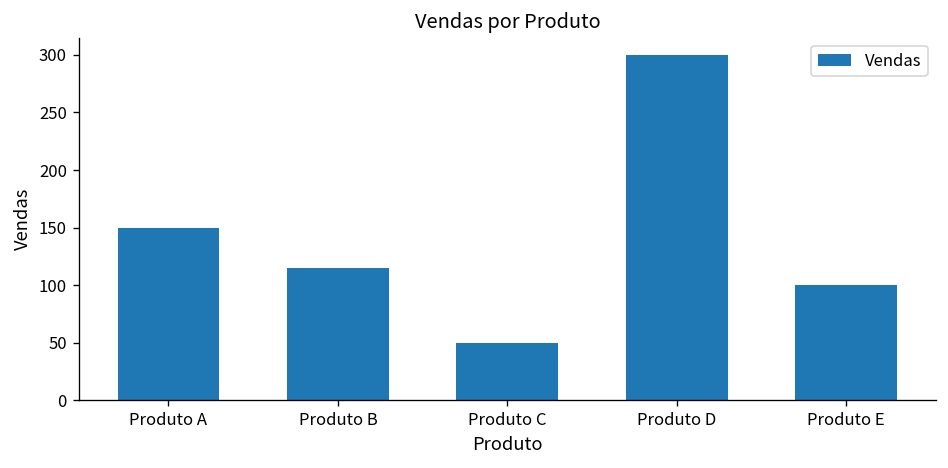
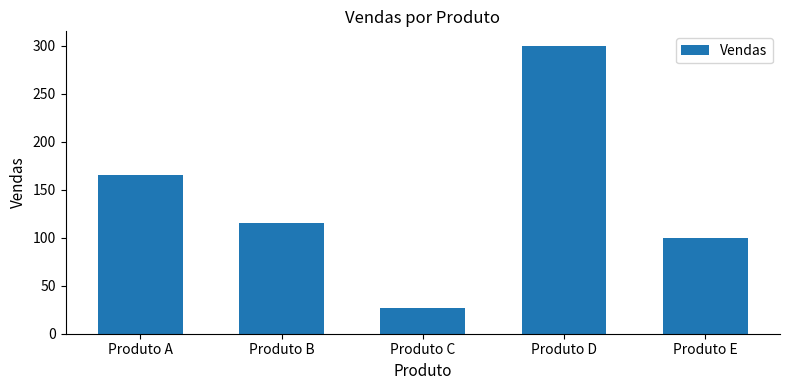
  {
-   "Produto A": 150,
+   "Produto A": 170,
    "Produto B": 120,
-   "Produto C": 50,
+   "Produto C": 30,
    "Produto D": 300,
    "Produto E": 100
  }
